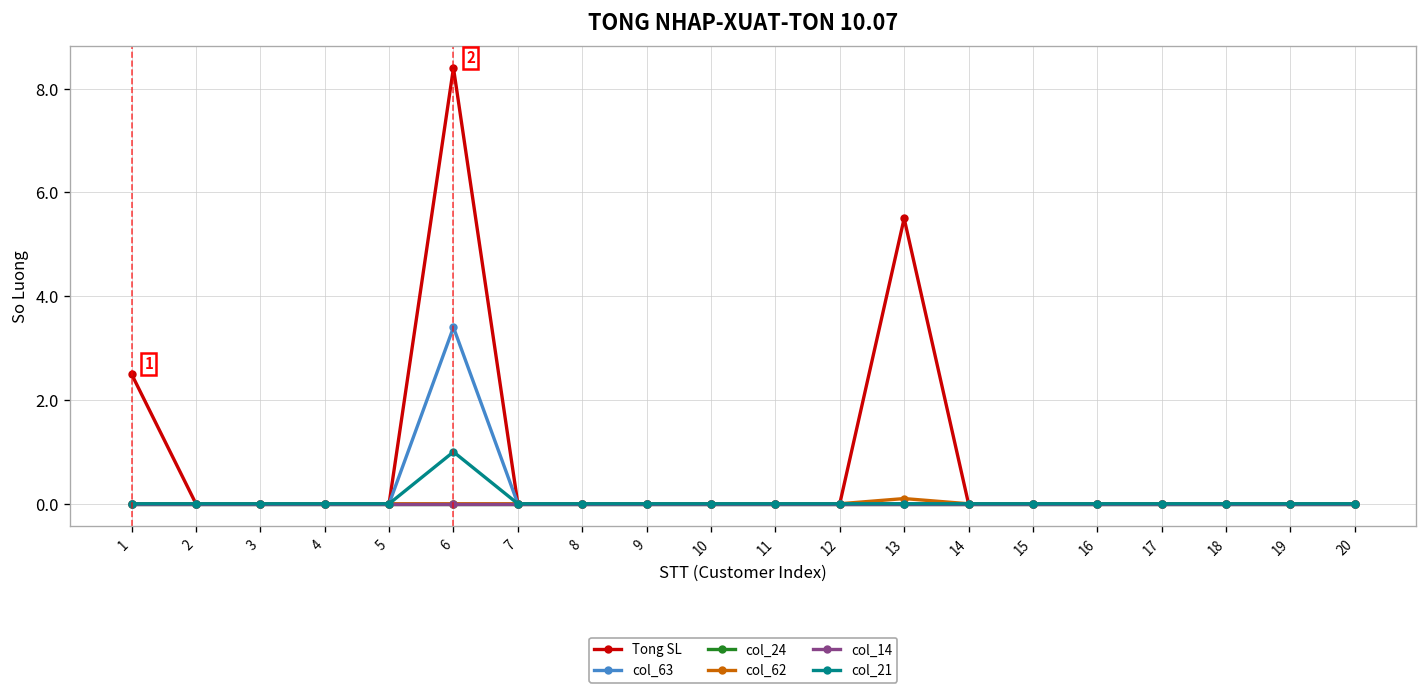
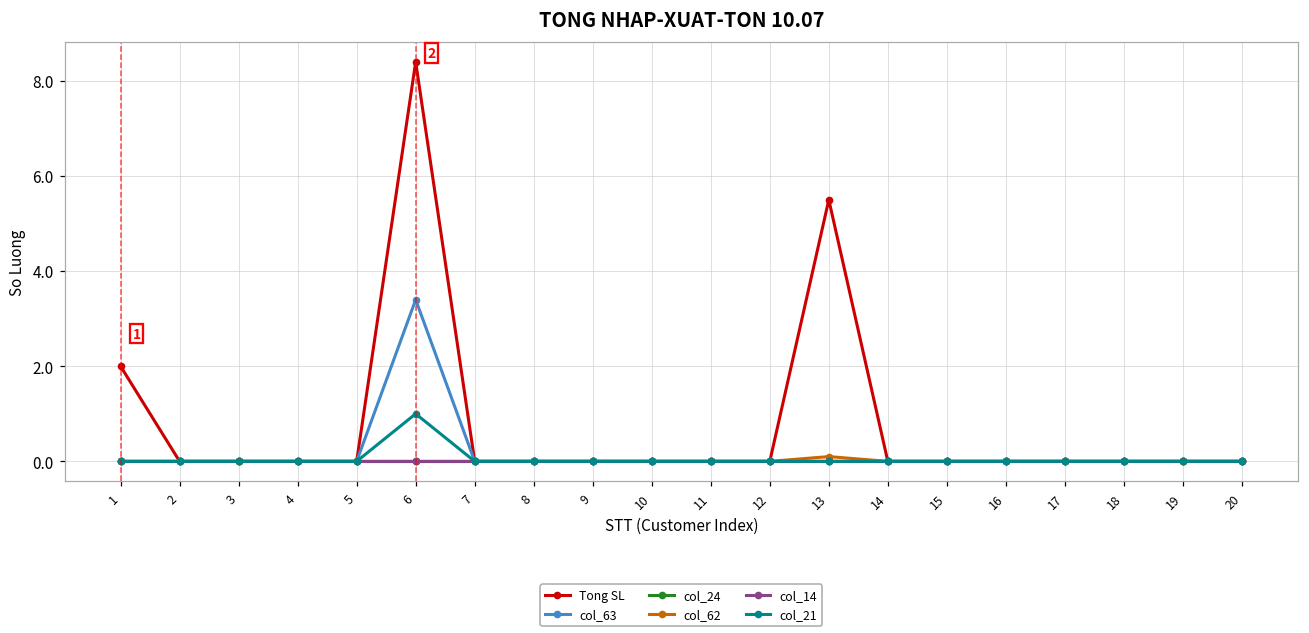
  {
    "Tong SL": {
-     "1": 2.5,
+     "1": 2.0,
      "13": 5.5
    },
    "col_63": {
      "6": 3.4
    },
    "col_62": {
      "13": 0.1
    },
    "col_21": {
      "6": 1.0
    }
  }
